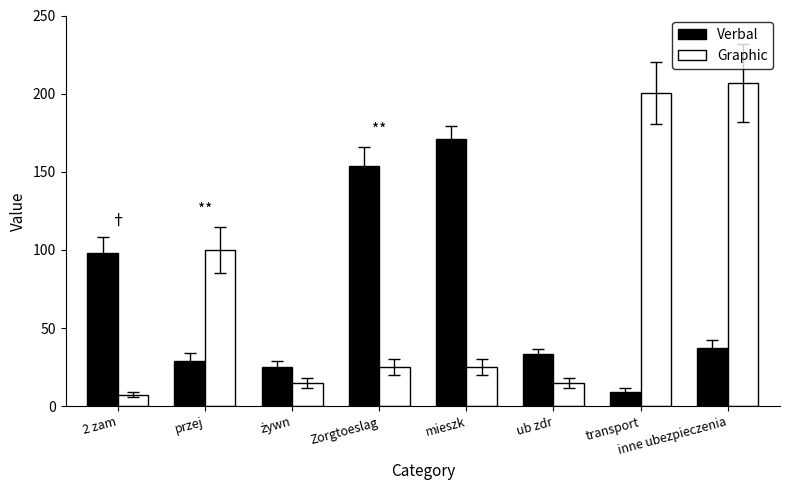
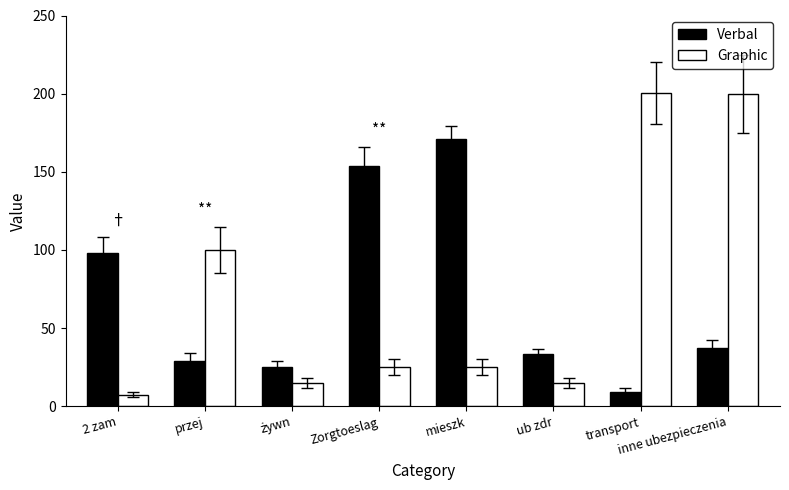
  {
    "Verbal": {
      "2 zam": 98,
      "przej": 29,
      "żywn": 25,
      "Zorgtoeslag": 154,
      "mieszk": 171,
      "ub zdr": 33,
      "transport": 9,
      "inne ubezpieczenia": 37
    },
    "Graphic": {
      "2 zam": 8,
      "przej": 100,
      "żywn": 15,
      "Zorgtoeslag": 25,
      "mieszk": 25,
      "ub zdr": 15,
      "transport": 200,
-     "inne ubezpieczenia": 207
+     "inne ubezpieczenia": 200
    }
  }
